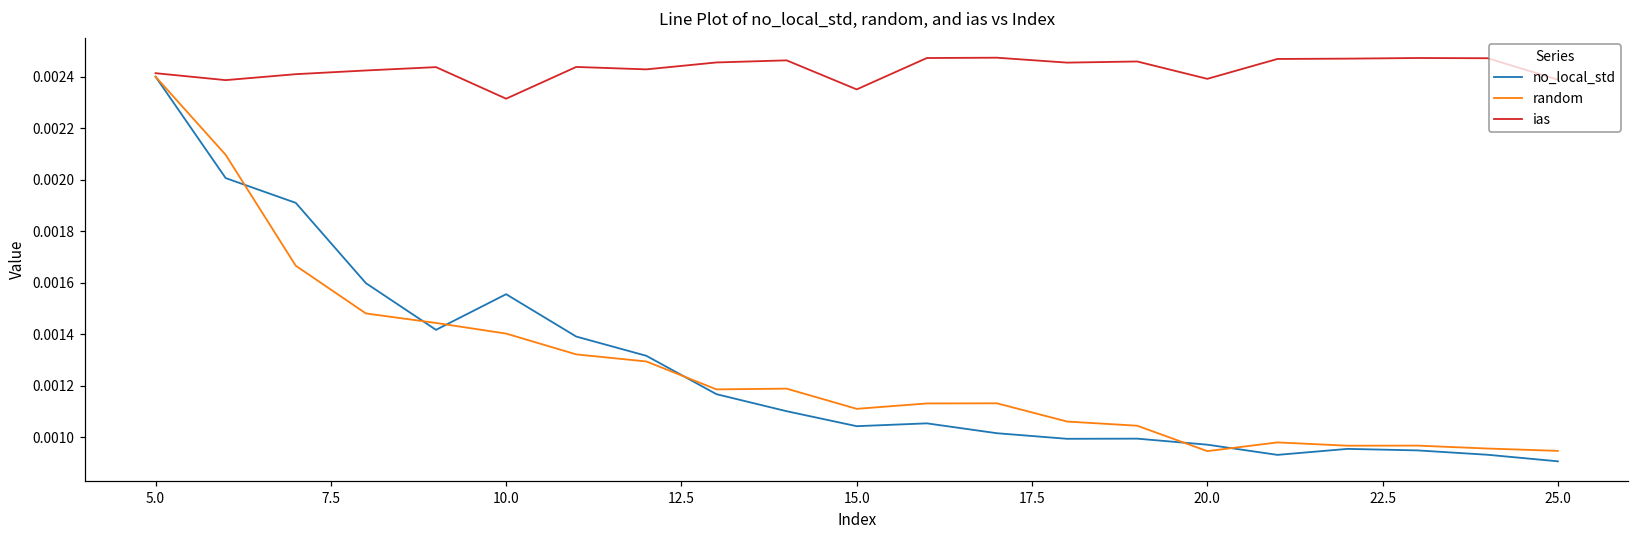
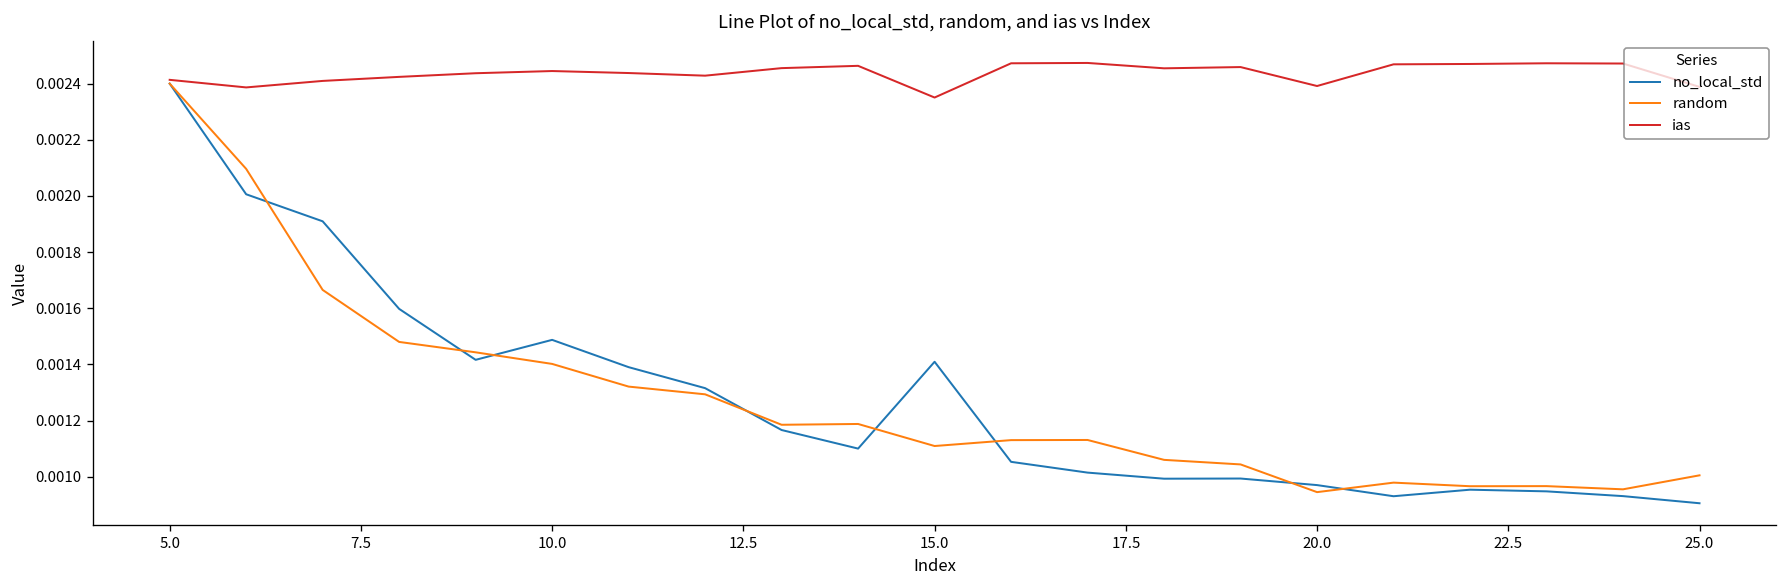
  {
    "no_local_std": {
-     "10.0": 0.00155,
-     "15.0": 0.00104,
+     "10.0": 0.00149,
+     "15.0": 0.00141,
      "20.0": 0.00097,
      "25.0": 0.00091
    },
    "random": {
      "10.0": 0.00140,
      "15.0": 0.00111,
      "20.0": 0.00095,
-     "25.0": 0.00095
+     "25.0": 0.00101
    },
    "ias": {
      "5.0": 0.00241,
-     "10.0": 0.00231,
+     "10.0": 0.00244,
      "15.0": 0.00235,
      "20.0": 0.00239
    }
  }
